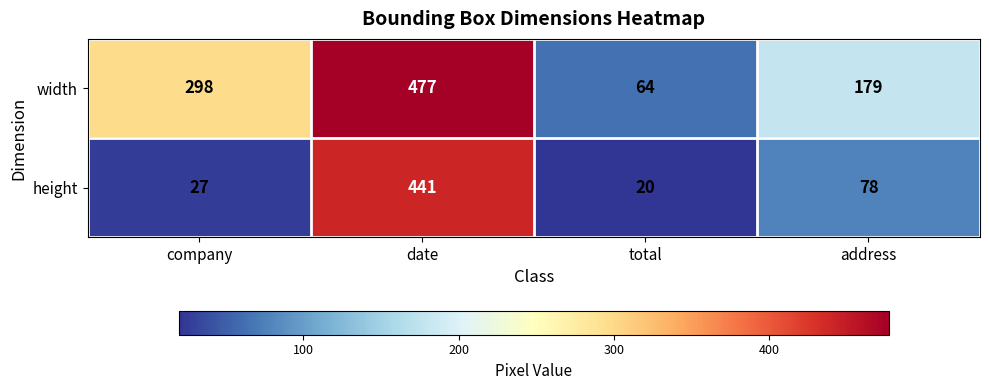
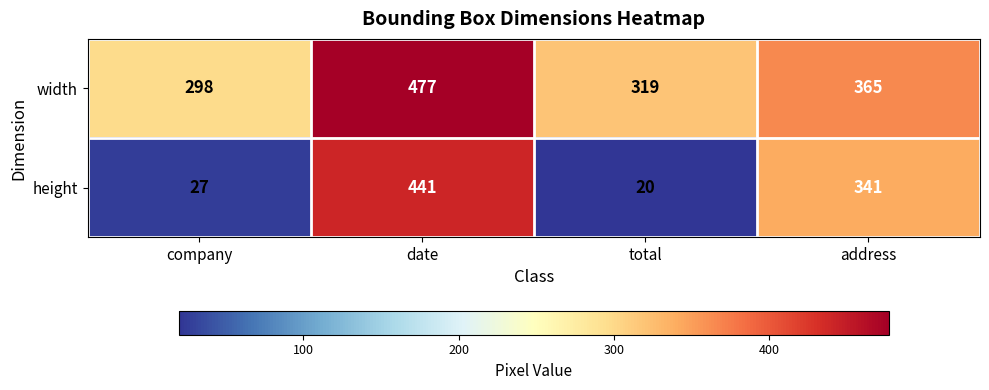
  {
    "width": {
      "company": 298,
      "date": 477,
-     "total": 64,
-     "address": 179
+     "total": 319,
+     "address": 365
    },
    "height": {
      "company": 27,
      "date": 441,
      "total": 20,
-     "address": 78
+     "address": 341
    }
  }
